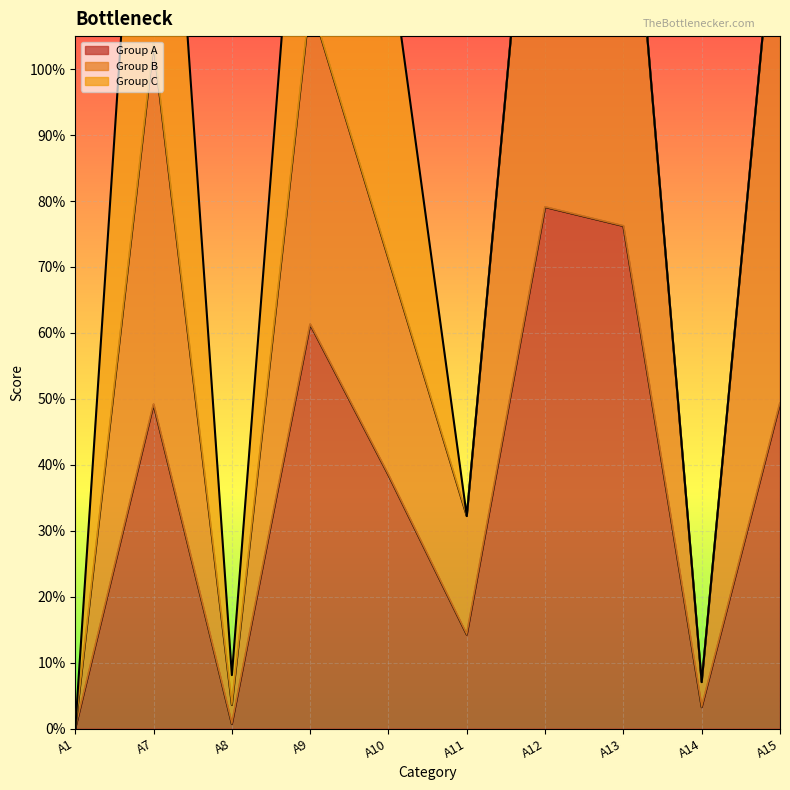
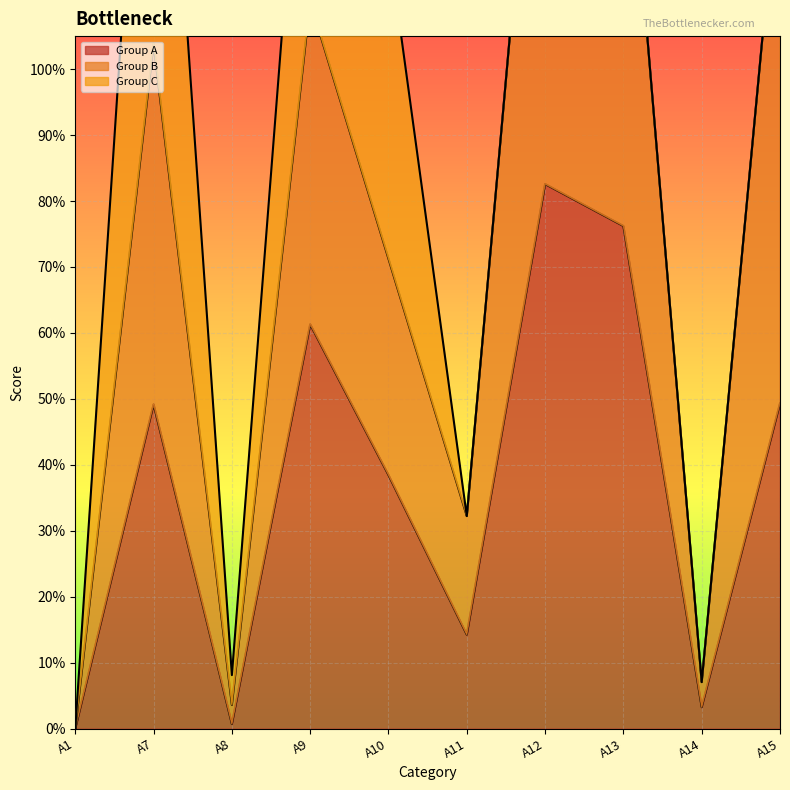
  {
    "Group A": {
      "A7": "49%",
      "A8": "1%",
      "A9": "61%",
      "A10": "38%",
      "A11": "14%",
-     "A12": "79%",
+     "A12": "83%",
      "A13": "76%",
      "A14": "3%",
      "A15": "49%"
    }
  }
